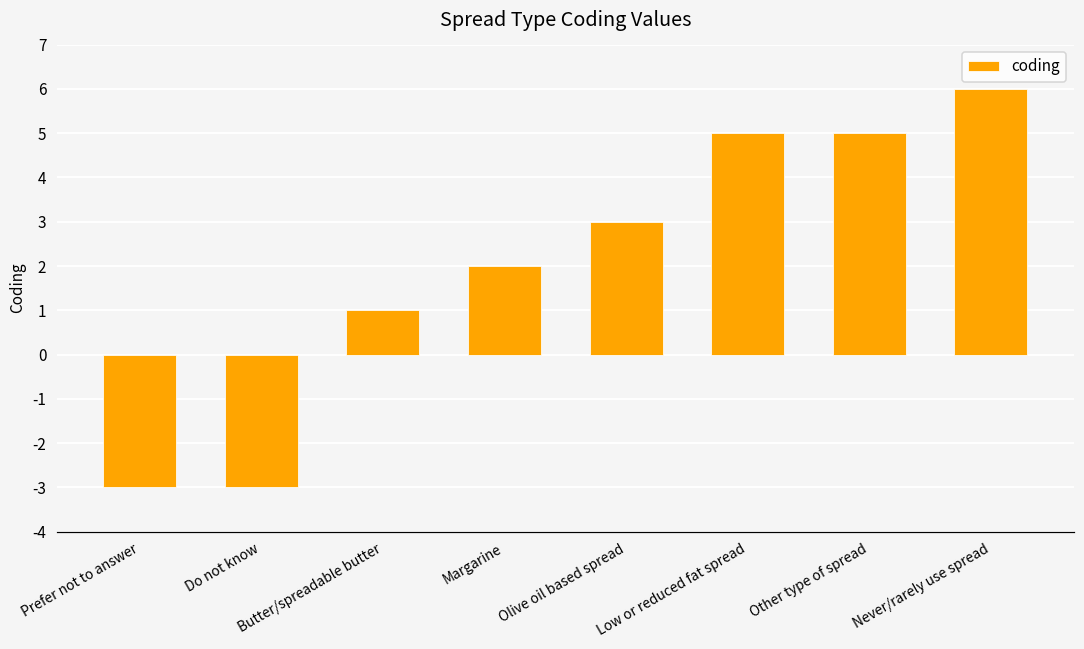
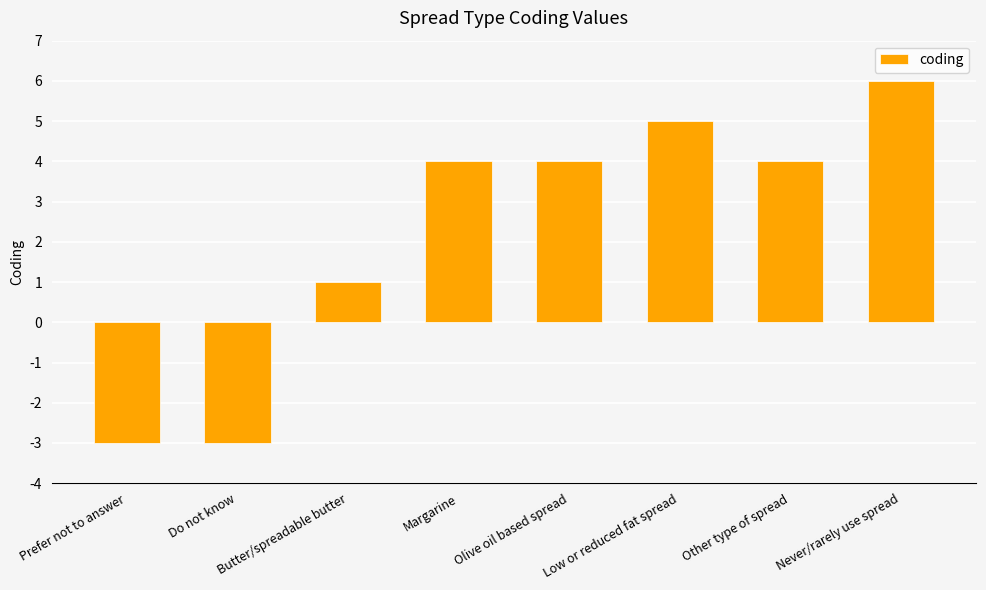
  {
    "Prefer not to answer": -3,
    "Do not know": -3,
    "Butter/spreadable butter": 1,
-   "Margarine": 2,
-   "Olive oil based spread": 3,
+   "Margarine": 4,
+   "Olive oil based spread": 4,
    "Low or reduced fat spread": 5,
-   "Other type of spread": 5,
+   "Other type of spread": 4,
    "Never/rarely use spread": 6
  }
